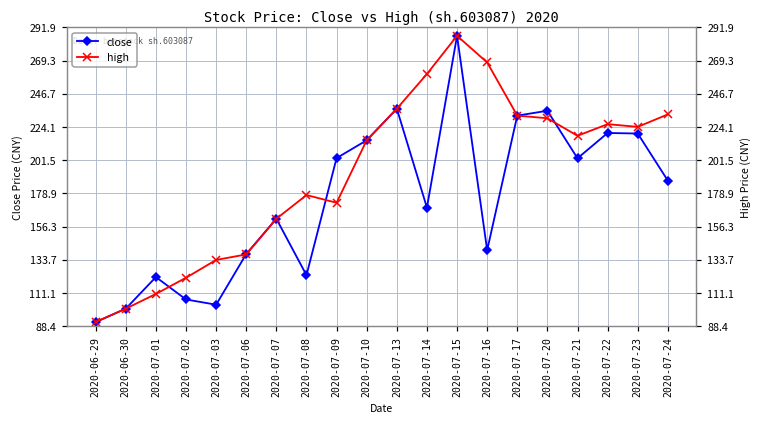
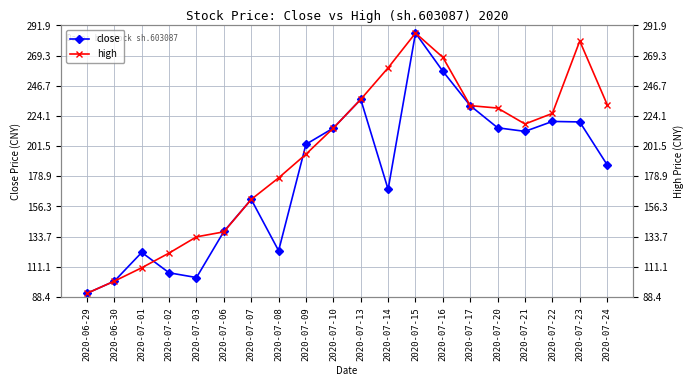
  {
    "close": {
      "2020-07-01": 122,
      "2020-07-02": 107,
      "2020-07-03": 103,
      "2020-07-08": 123,
      "2020-07-09": 203,
      "2020-07-14": 169,
-     "2020-07-16": 140,
-     "2020-07-20": 235,
-     "2020-07-21": 203,
+     "2020-07-16": 258,
+     "2020-07-20": 215,
+     "2020-07-21": 213,
      "2020-07-22": 220,
      "2020-07-23": 220,
      "2020-07-24": 188
    },
    "high": {
      "2020-07-01": 110,
      "2020-07-02": 121,
      "2020-07-03": 134,
      "2020-07-08": 178,
-     "2020-07-09": 172,
+     "2020-07-09": 195,
      "2020-07-14": 260,
      "2020-07-16": 268,
      "2020-07-20": 230,
      "2020-07-21": 218,
      "2020-07-22": 226,
-     "2020-07-23": 224,
+     "2020-07-23": 280,
      "2020-07-24": 233
    }
  }
